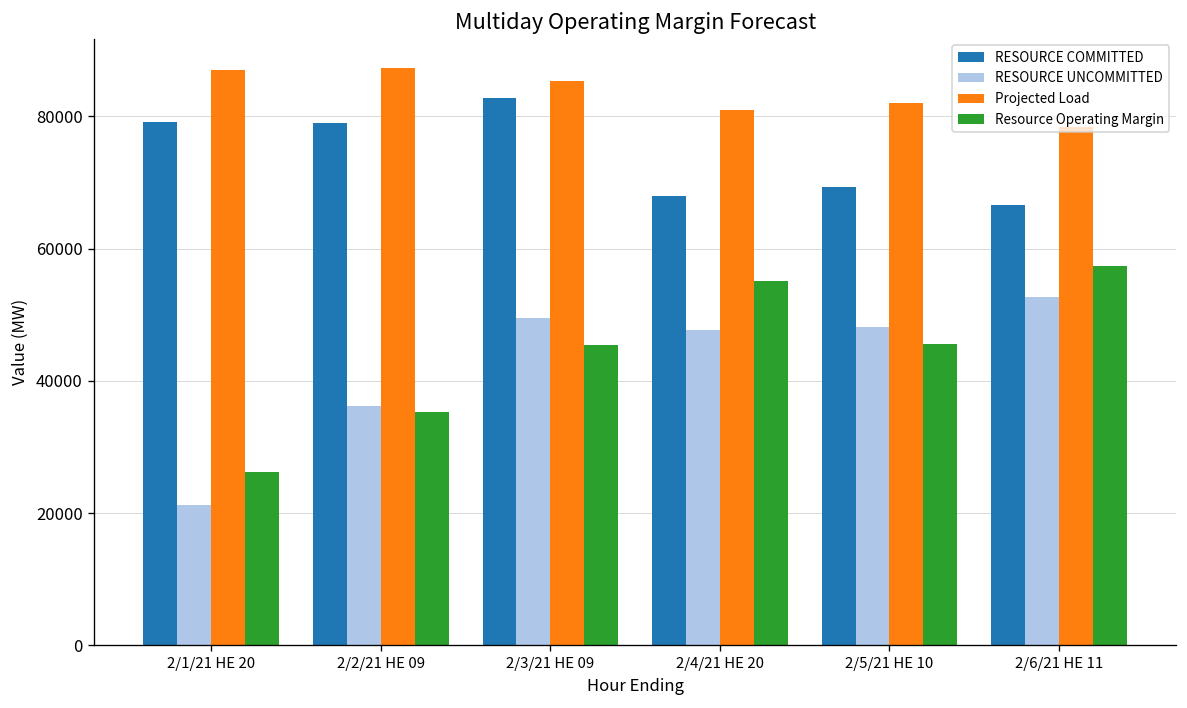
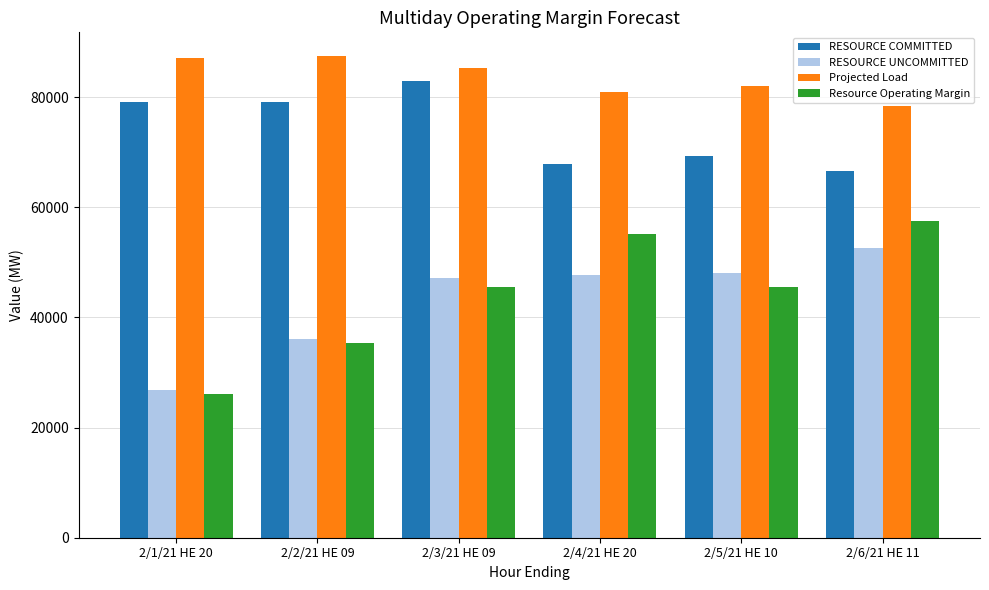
  {
    "RESOURCE COMMITTED": {
      "2/1/21 HE 20": 79000,
      "2/2/21 HE 09": 79000,
      "2/3/21 HE 09": 83000,
      "2/4/21 HE 20": 68000,
      "2/5/21 HE 10": 69000,
      "2/6/21 HE 11": 67000
    },
    "RESOURCE UNCOMMITTED": {
-     "2/1/21 HE 20": 21000,
+     "2/1/21 HE 20": 27000,
      "2/2/21 HE 09": 36000,
-     "2/3/21 HE 09": 50000,
+     "2/3/21 HE 09": 47000,
      "2/4/21 HE 20": 48000,
      "2/5/21 HE 10": 48000,
      "2/6/21 HE 11": 53000
    },
    "Projected Load": {
      "2/1/21 HE 20": 87000,
      "2/2/21 HE 09": 87000,
      "2/3/21 HE 09": 85000,
      "2/4/21 HE 20": 81000,
      "2/5/21 HE 10": 82000,
      "2/6/21 HE 11": 78000
    },
    "Resource Operating Margin": {
      "2/1/21 HE 20": 26000,
      "2/2/21 HE 09": 35000,
      "2/3/21 HE 09": 45000,
      "2/4/21 HE 20": 55000,
      "2/5/21 HE 10": 46000,
      "2/6/21 HE 11": 57000
    }
  }
